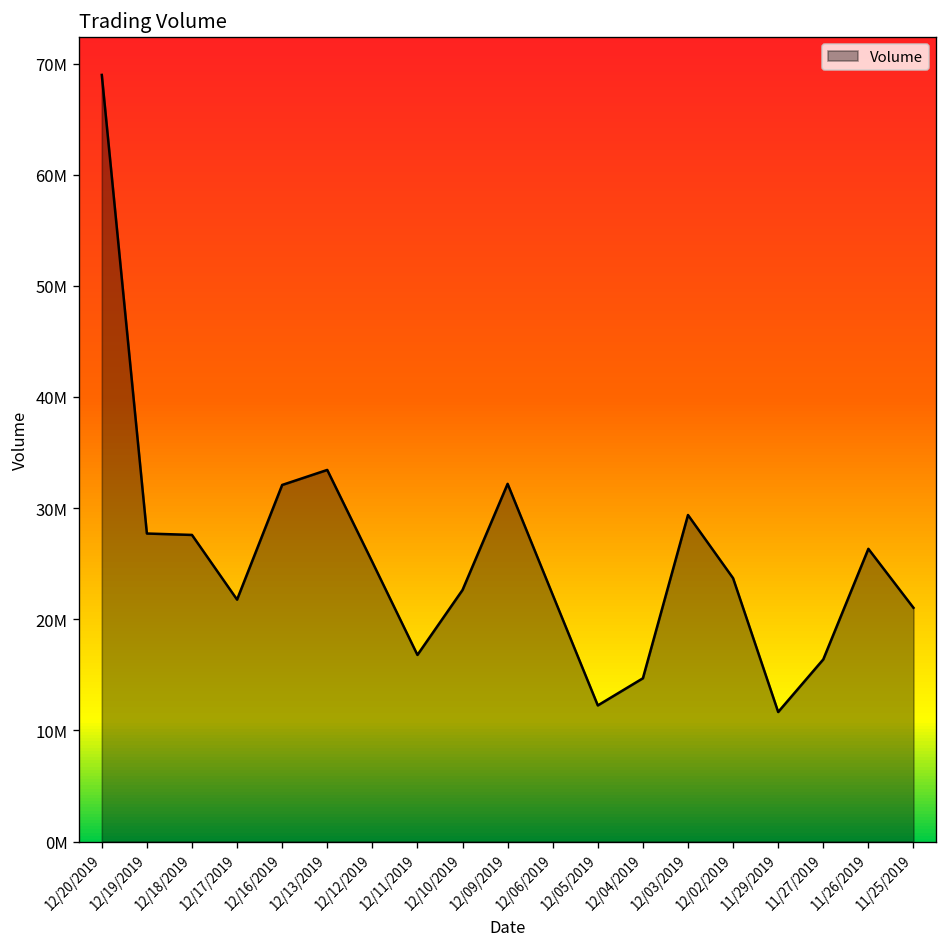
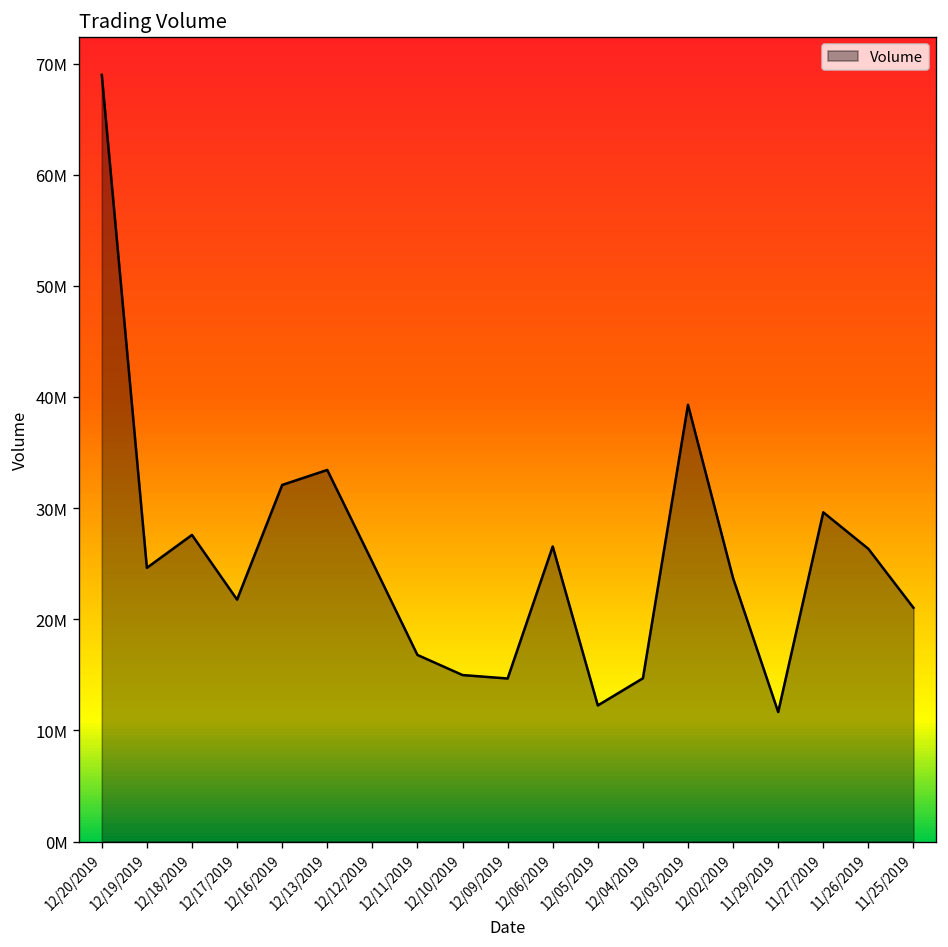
  {
    "12/20/2019": 69000000,
-   "12/19/2019": 28000000,
+   "12/19/2019": 25000000,
    "12/18/2019": 28000000,
    "12/17/2019": 22000000,
    "12/16/2019": 32000000,
    "12/13/2019": 33000000,
    "12/12/2019": 25000000,
    "12/11/2019": 17000000,
-   "12/10/2019": 23000000,
-   "12/09/2019": 32000000,
-   "12/06/2019": 22000000,
+   "12/10/2019": 15000000,
+   "12/09/2019": 15000000,
+   "12/06/2019": 27000000,
    "12/05/2019": 12000000,
    "12/04/2019": 15000000,
-   "12/03/2019": 29000000,
+   "12/03/2019": 39000000,
    "12/02/2019": 24000000,
    "11/29/2019": 12000000,
-   "11/27/2019": 16000000,
+   "11/27/2019": 30000000,
    "11/26/2019": 26000000,
    "11/25/2019": 21000000
  }
